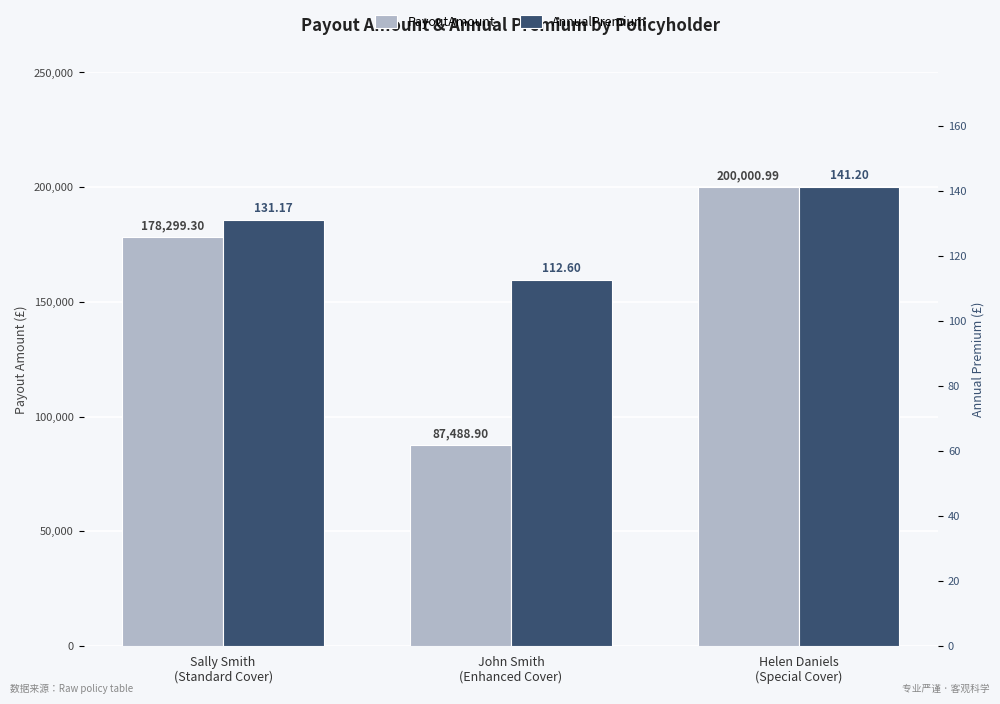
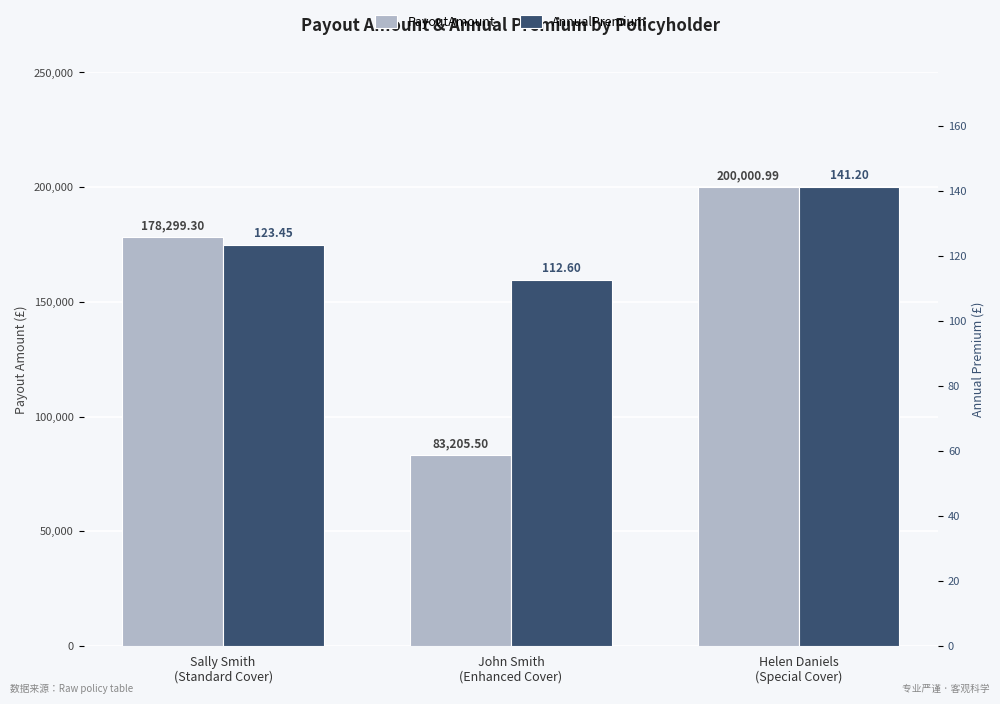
  {
    "PayoutAmount": {
      "Sally Smith (Standard Cover)": "178,299.30",
-     "John Smith (Enhanced Cover)": "87,488.90",
+     "John Smith (Enhanced Cover)": "83,205.50",
      "Helen Daniels (Special Cover)": "200,000.99"
    },
    "AnnualPremium": {
-     "Sally Smith (Standard Cover)": "131.17",
+     "Sally Smith (Standard Cover)": "123.45",
      "John Smith (Enhanced Cover)": "112.60",
      "Helen Daniels (Special Cover)": "141.20"
    }
  }
